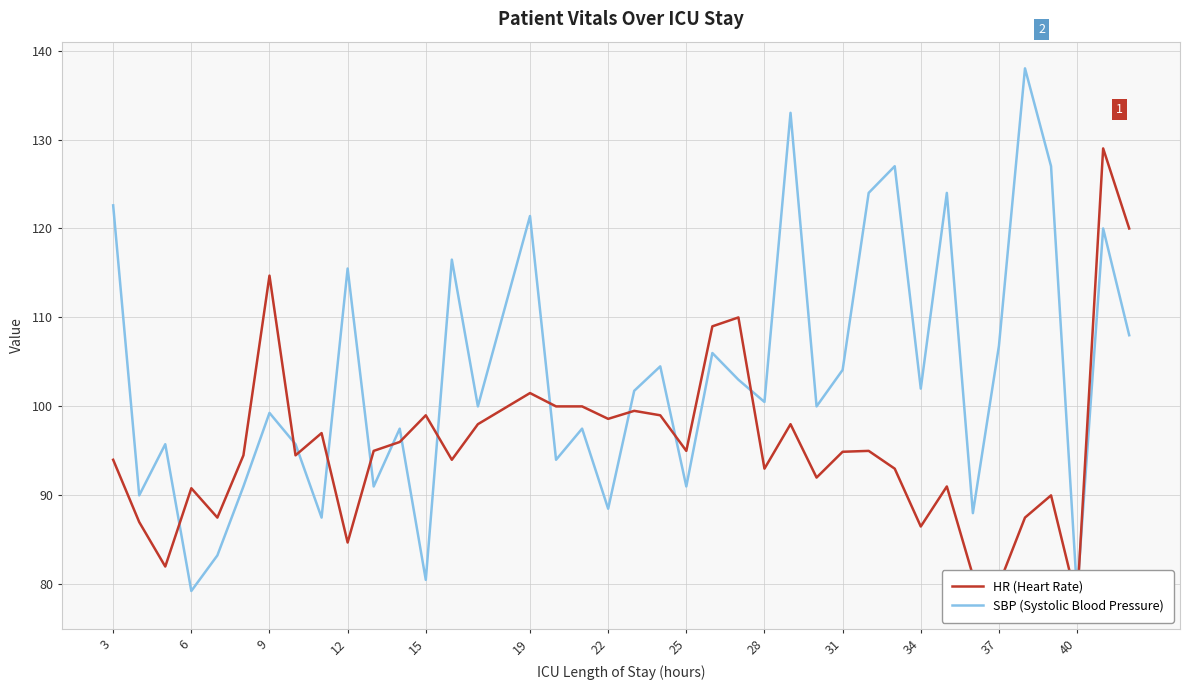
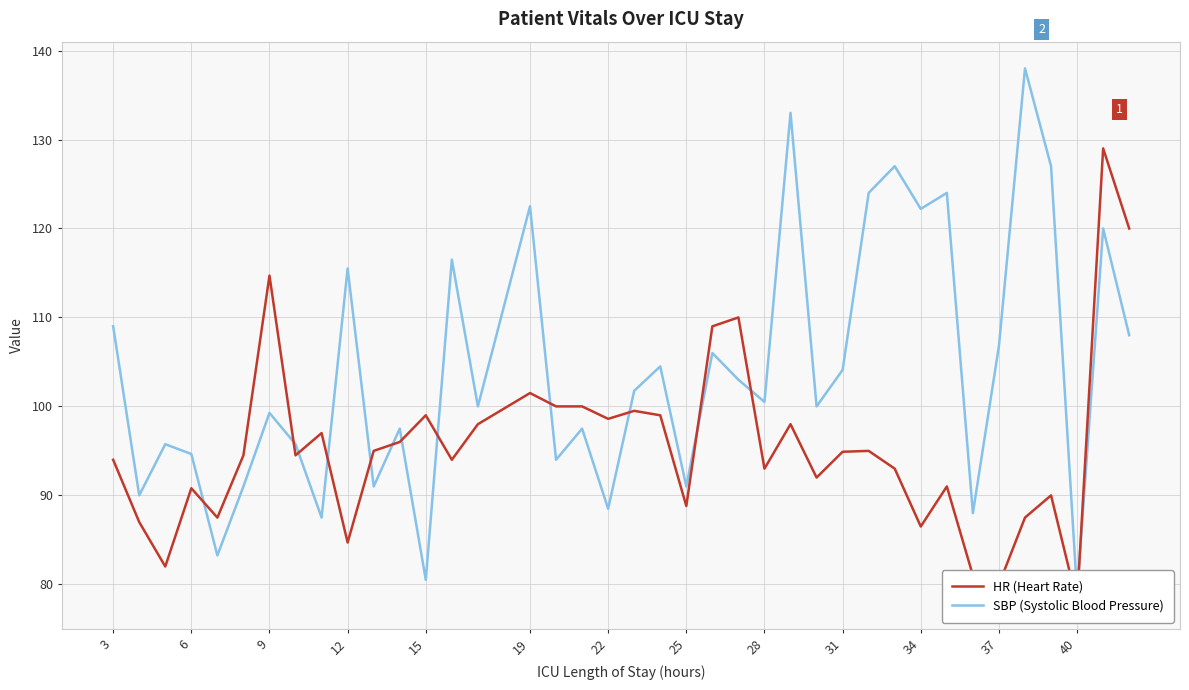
  {
    "HR (Heart Rate)": {
      "3": 94,
      "6": 91,
      "9": 115,
      "12": 85,
      "15": 99,
      "19": 102,
      "22": 99,
-     "25": 95,
+     "25": 89,
      "28": 93,
      "31": 95,
      "34": 87
    },
    "SBP (Systolic Blood Pressure)": {
-     "3": 123,
-     "6": 79,
+     "3": 109,
+     "6": 95,
      "9": 99,
      "12": 116,
      "15": 81,
-     "19": 121,
+     "19": 123,
      "22": 89,
      "25": 91,
      "28": 101,
      "31": 104,
-     "34": 102,
+     "34": 122,
      "37": 107
    }
  }
